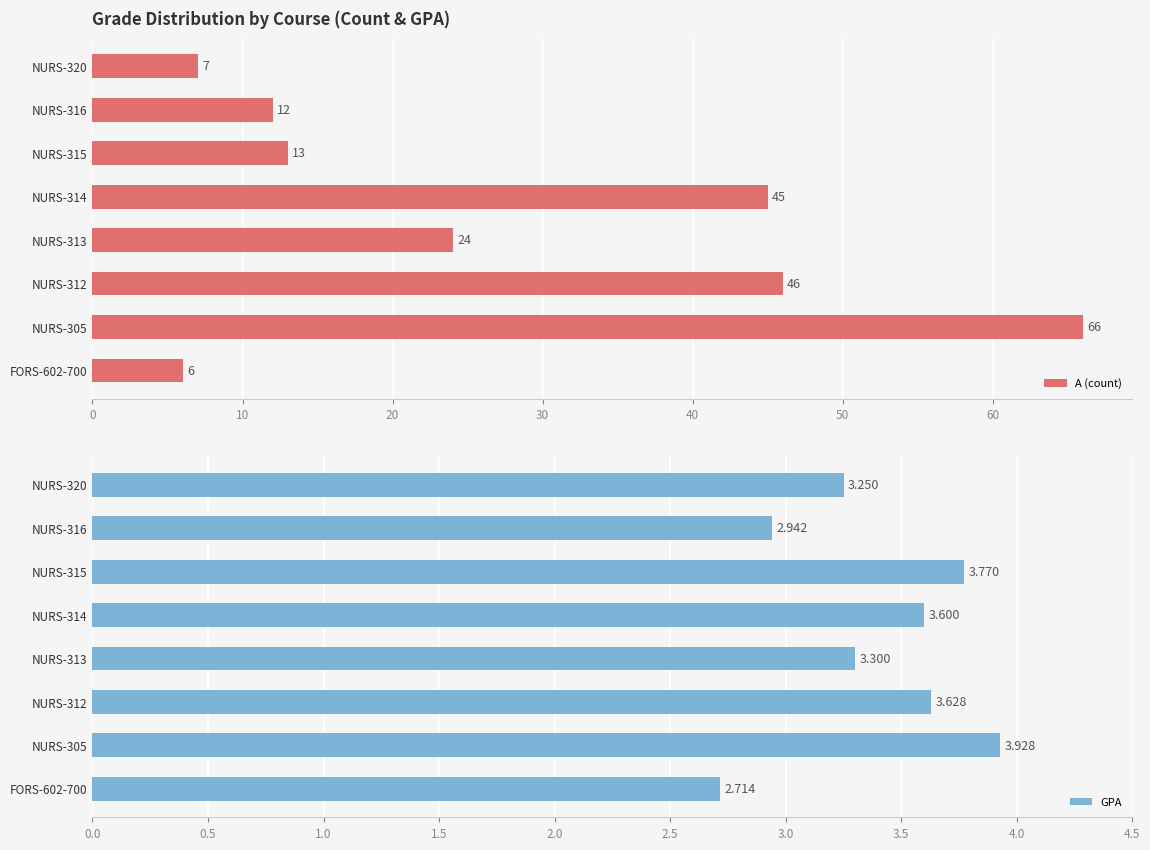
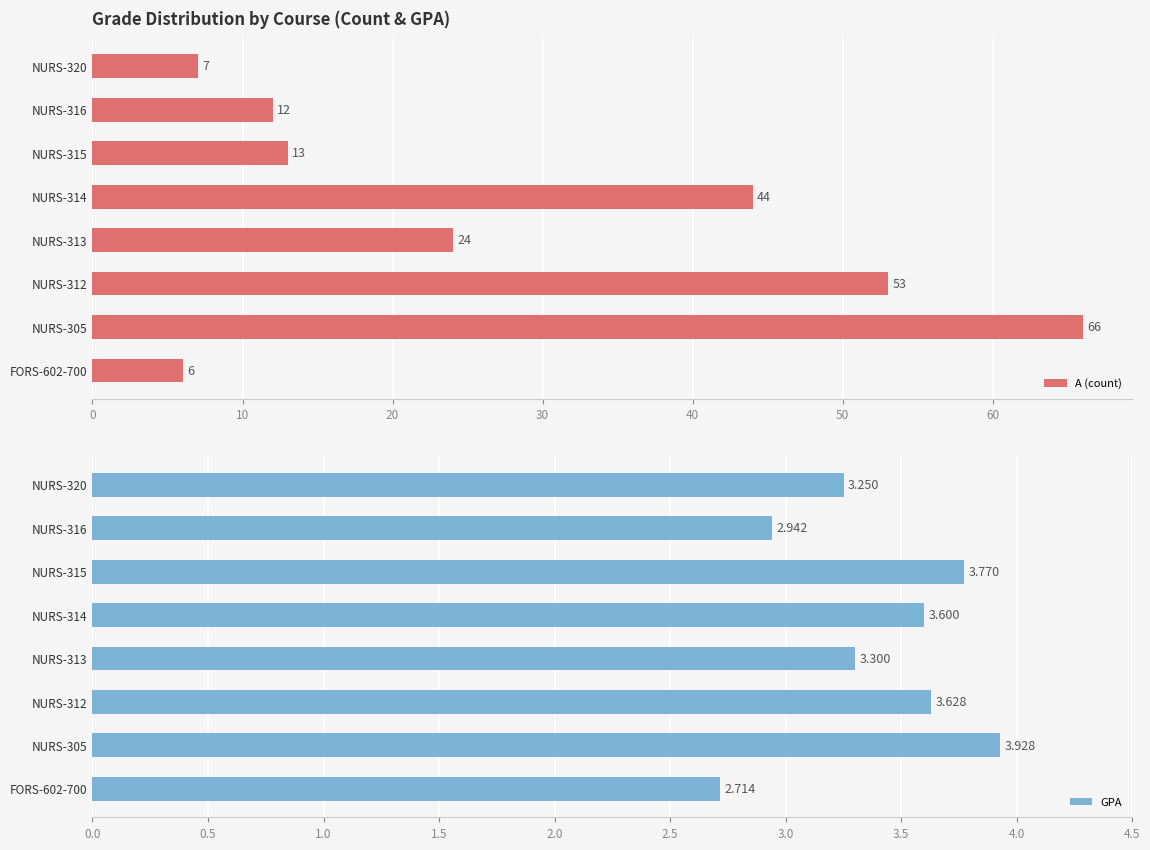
  {
    "Grade Distribution by Course (Count & GPA)": {
      "NURS-320": 7,
      "NURS-316": 12,
      "NURS-315": 13,
-     "NURS-314": 45,
+     "NURS-314": 44,
      "NURS-313": 24,
-     "NURS-312": 46,
+     "NURS-312": 53,
      "NURS-305": 66,
      "FORS-602-700": 6
    }
  }
